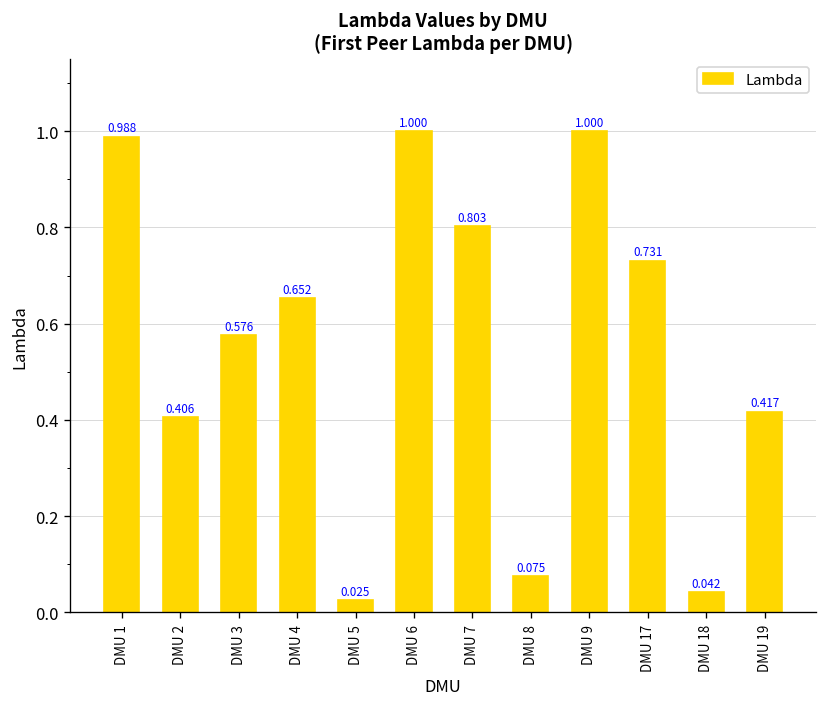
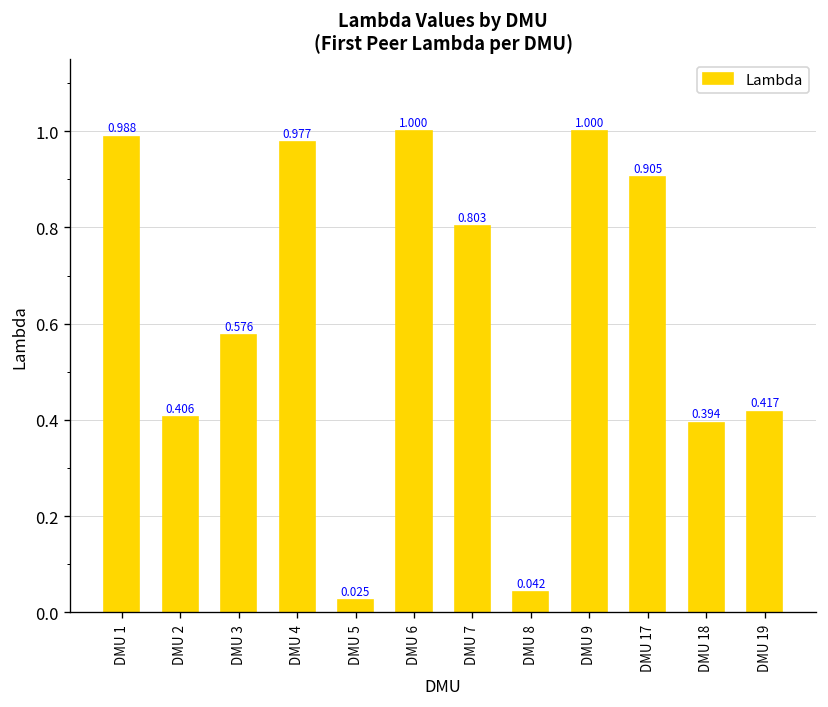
  {
    "DMU 1": 0.988,
    "DMU 2": 0.406,
    "DMU 3": 0.576,
-   "DMU 4": 0.652,
+   "DMU 4": 0.977,
    "DMU 5": 0.025,
    "DMU 6": 1.000,
    "DMU 7": 0.803,
-   "DMU 8": 0.075,
+   "DMU 8": 0.042,
    "DMU 9": 1.000,
-   "DMU 17": 0.731,
-   "DMU 18": 0.042,
+   "DMU 17": 0.905,
+   "DMU 18": 0.394,
    "DMU 19": 0.417
  }
